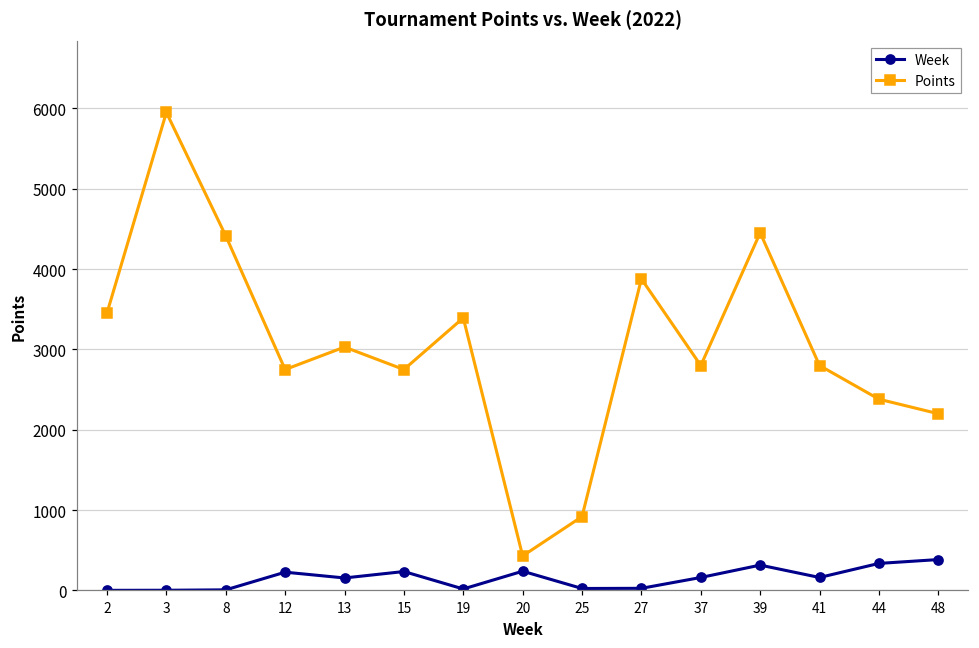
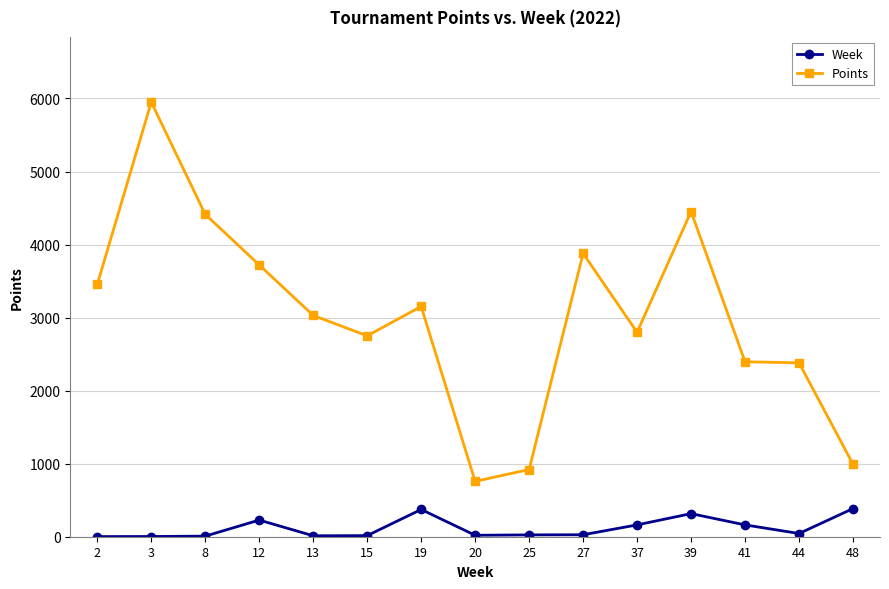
  {
    "Week": {
      "2": 0,
      "3": 0,
      "8": 0,
      "12": 200,
-     "13": 200,
-     "15": 200,
-     "19": 0,
-     "20": 200,
+     "13": 0,
+     "15": 0,
+     "19": 400,
+     "20": 0,
      "25": 0,
      "27": 0,
      "37": 200,
      "39": 300,
      "41": 200,
-     "44": 300,
+     "44": 0,
      "48": 400
    },
    "Points": {
      "2": 3500,
      "3": 6000,
      "8": 4400,
-     "12": 2800,
+     "12": 3700,
      "13": 3000,
      "15": 2800,
-     "19": 3400,
-     "20": 400,
+     "19": 3200,
+     "20": 800,
      "25": 900,
      "27": 3900,
      "37": 2800,
      "39": 4500,
-     "41": 2800,
+     "41": 2400,
      "44": 2400,
-     "48": 2200
+     "48": 1000
    }
  }
